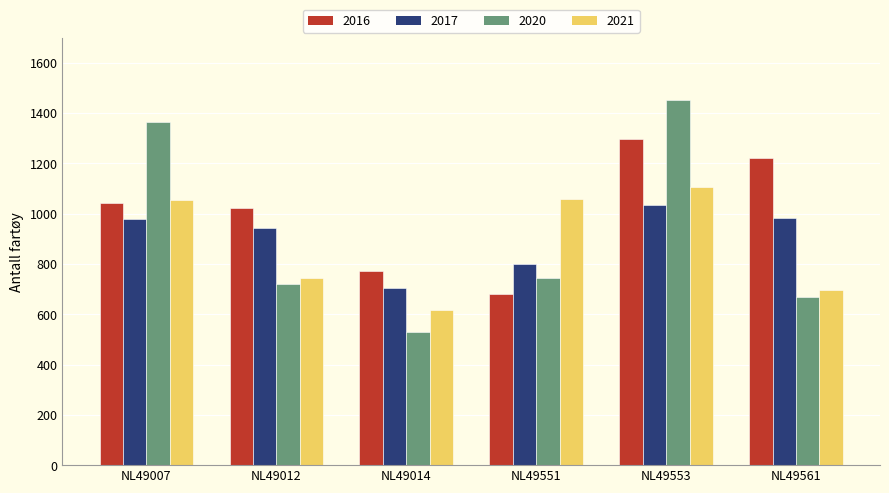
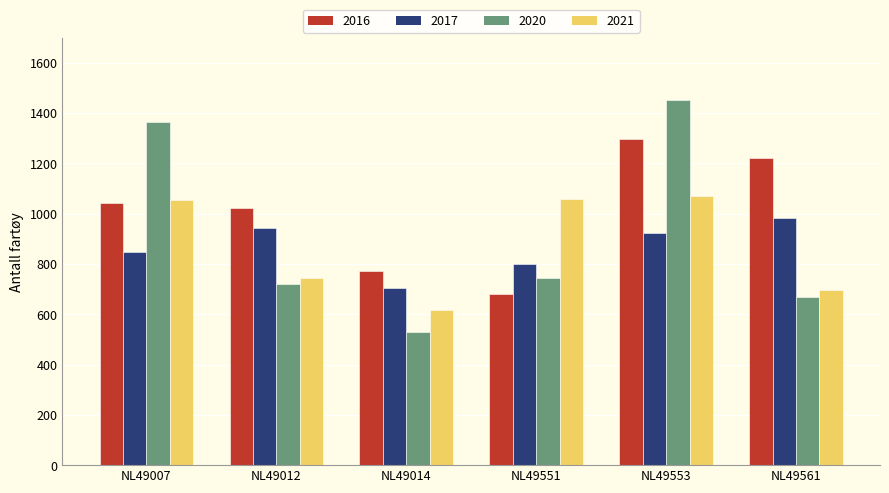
  {
    "2016": {
      "NL49007": 1040,
      "NL49012": 1020,
      "NL49014": 770,
      "NL49551": 680,
      "NL49553": 1300,
      "NL49561": 1220
    },
    "2017": {
-     "NL49007": 980,
+     "NL49007": 850,
      "NL49012": 940,
      "NL49014": 710,
      "NL49551": 800,
-     "NL49553": 1040,
+     "NL49553": 920,
      "NL49561": 980
    },
    "2020": {
      "NL49007": 1370,
      "NL49012": 720,
      "NL49014": 530,
      "NL49551": 740,
      "NL49553": 1450,
      "NL49561": 670
    },
    "2021": {
      "NL49007": 1050,
      "NL49012": 750,
      "NL49014": 620,
      "NL49551": 1060,
-     "NL49553": 1110,
+     "NL49553": 1070,
      "NL49561": 700
    }
  }
